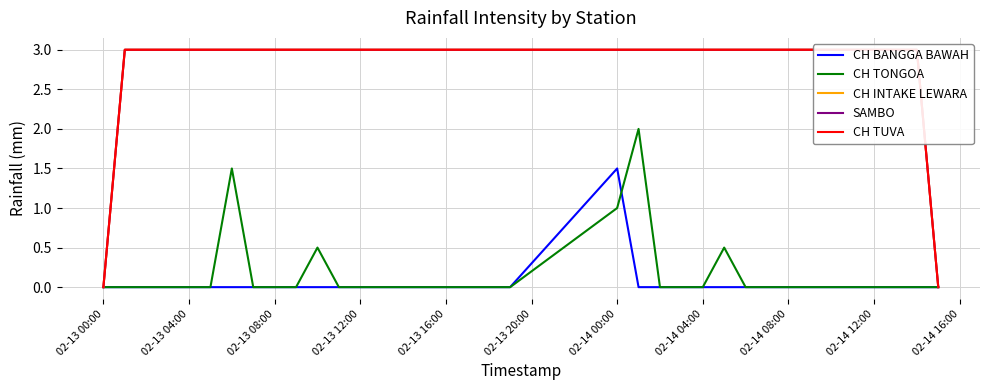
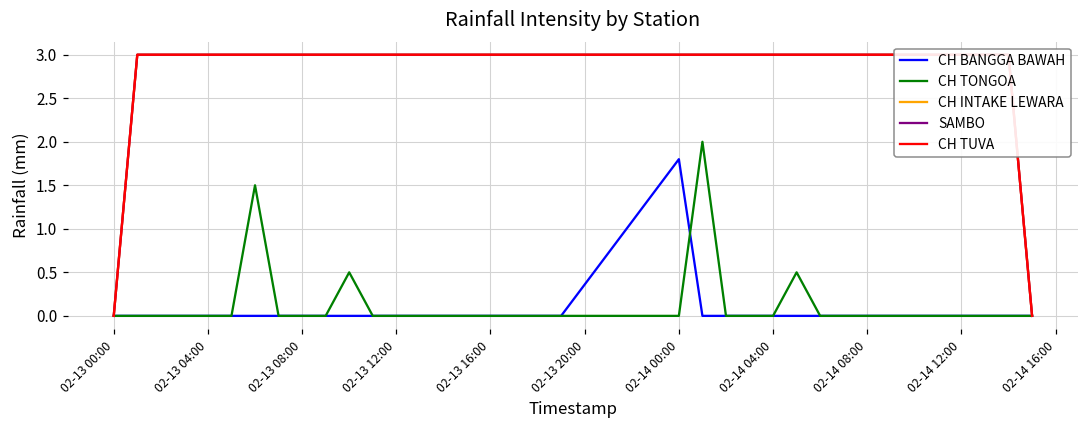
  {
    "CH BANGGA BAWAH": {
-     "02-14 00:00": 1.5
+     "02-14 00:00": 1.8
    },
    "CH TONGOA": {
-     "02-14 00:00": 1
+     "02-14 00:00": 0
    },
    "CH TUVA": {
      "02-13 04:00": 3.0,
      "02-13 08:00": 3.0,
      "02-13 12:00": 3.0,
      "02-13 16:00": 3.0,
      "02-14 00:00": 3.0,
      "02-14 04:00": 3.0,
      "02-14 08:00": 3.0
    }
  }
